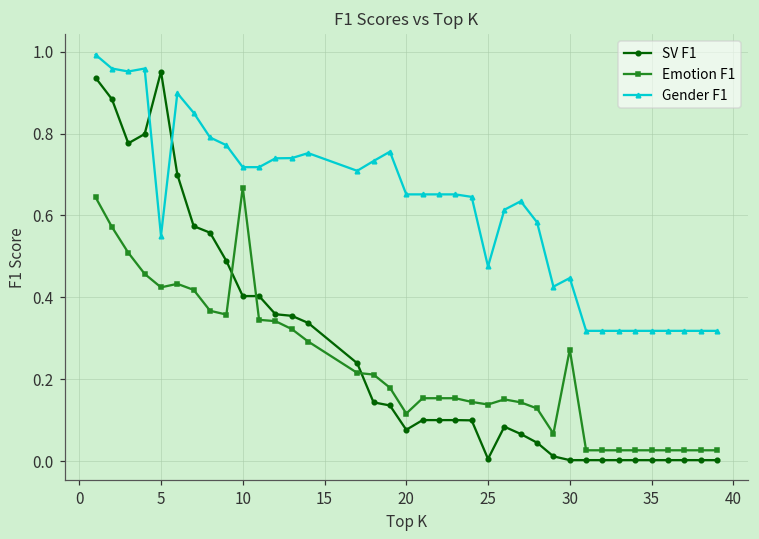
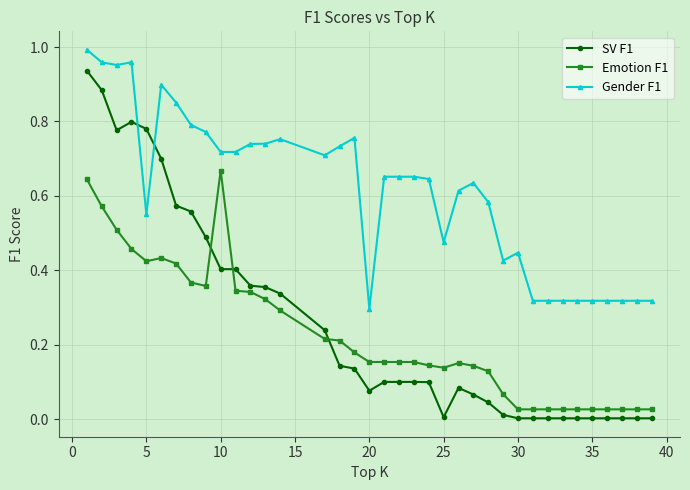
  {
    "SV F1": {
-     "5": 0.95,
+     "5": 0.78,
      "10": 0.40,
      "20": 0.08,
      "25": 0.01,
      "30": 0.00,
      "35": 0.00
    },
    "Emotion F1": {
      "5": 0.42,
      "10": 0.67,
-     "20": 0.12,
+     "20": 0.15,
      "25": 0.14,
-     "30": 0.27,
+     "30": 0.03,
      "35": 0.03
    },
    "Gender F1": {
      "5": 0.55,
      "10": 0.72,
-     "20": 0.65,
+     "20": 0.30,
      "25": 0.48,
      "30": 0.45,
      "35": 0.32
    }
  }
